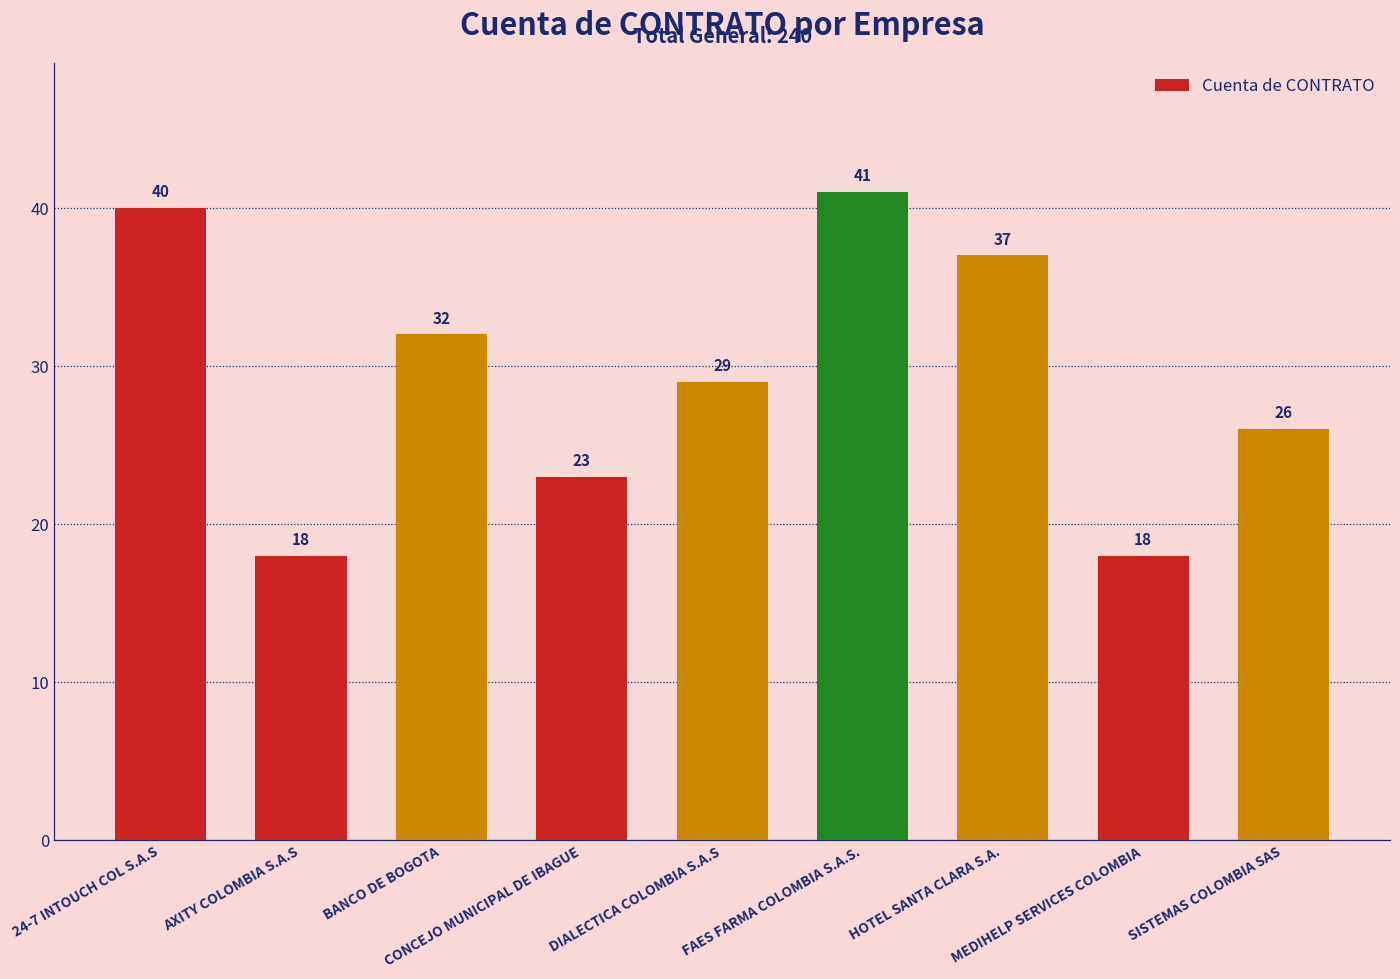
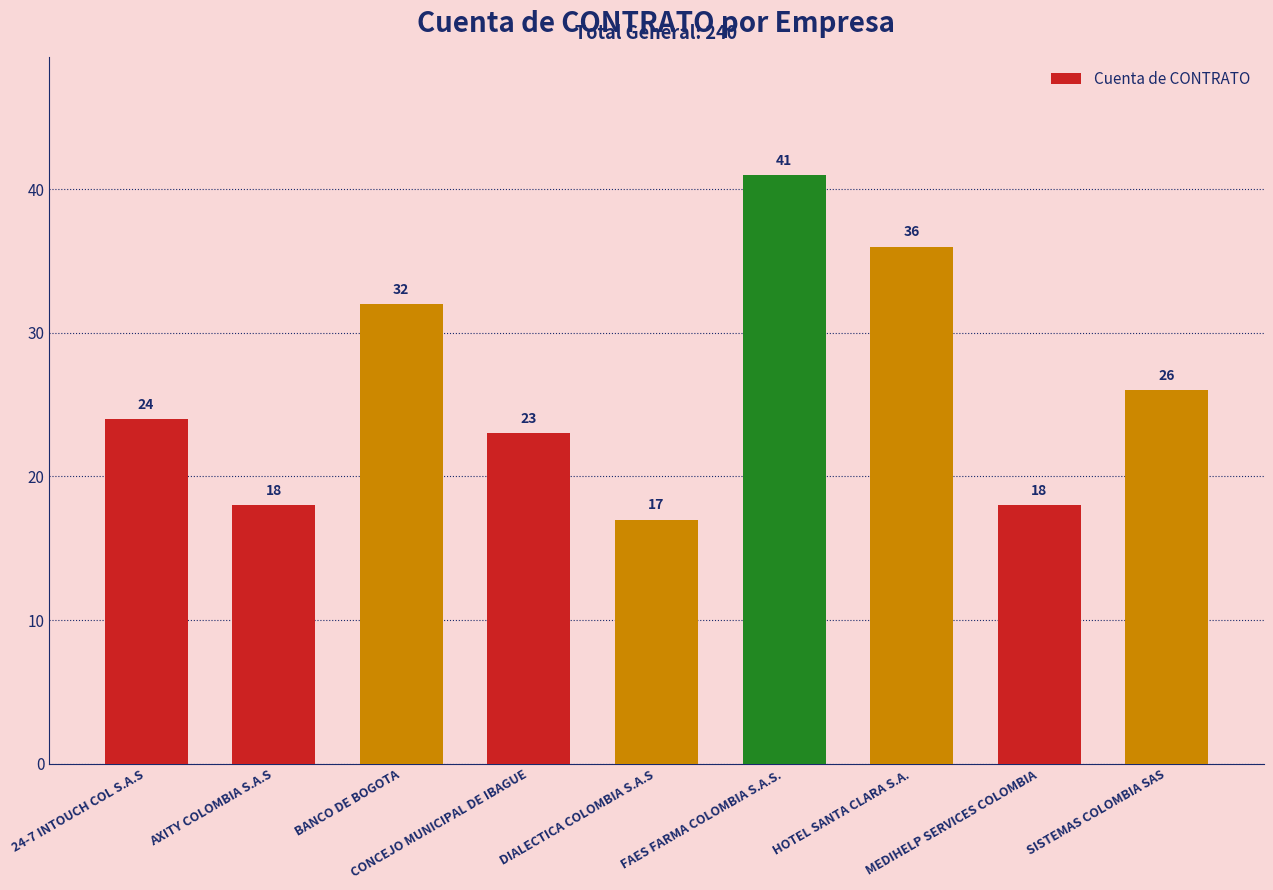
  {
-   "24-7 INTOUCH COL S.A.S": 40,
+   "24-7 INTOUCH COL S.A.S": 24,
    "AXITY COLOMBIA S.A.S": 18,
    "BANCO DE BOGOTA": 32,
    "CONCEJO MUNICIPAL DE IBAGUE": 23,
-   "DIALECTICA COLOMBIA S.A.S": 29,
+   "DIALECTICA COLOMBIA S.A.S": 17,
    "FAES FARMA COLOMBIA S.A.S.": 41,
-   "HOTEL SANTA CLARA S.A.": 37,
+   "HOTEL SANTA CLARA S.A.": 36,
    "MEDIHELP SERVICES COLOMBIA": 18,
    "SISTEMAS COLOMBIA SAS": 26
  }
